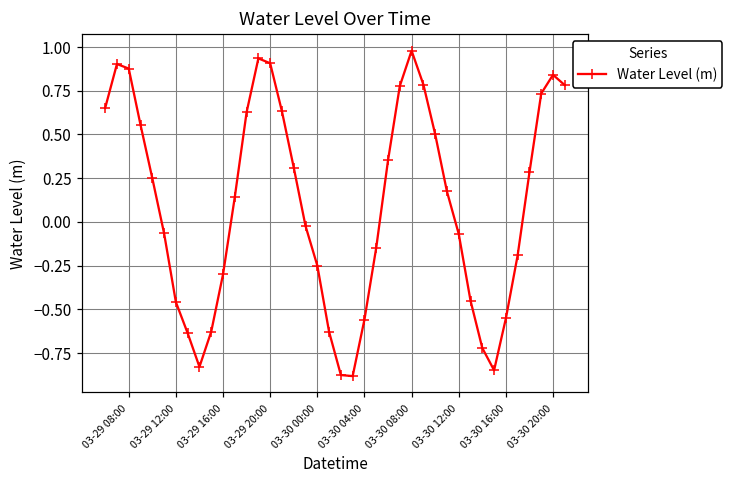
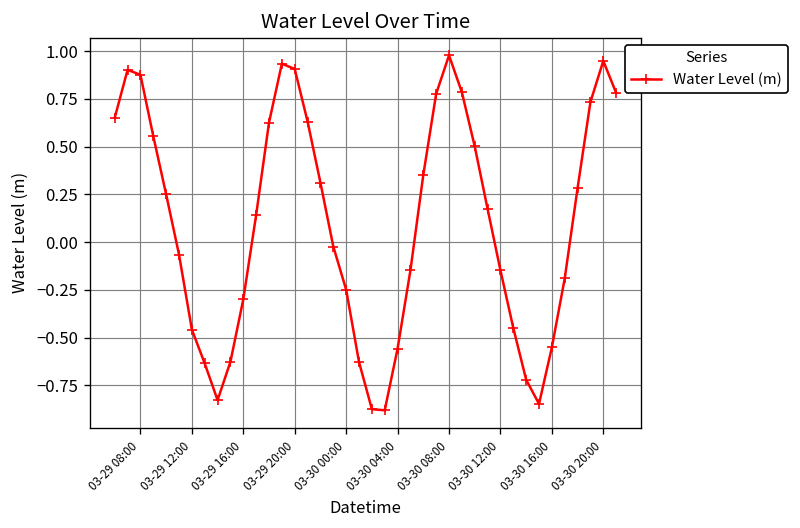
  {
    "03-29 08:00": 0.88,
    "03-29 12:00": -0.46,
    "03-29 16:00": -0.30,
    "03-29 20:00": 0.91,
    "03-30 00:00": -0.25,
    "03-30 04:00": -0.56,
    "03-30 08:00": 0.98,
-   "03-30 12:00": -0.07,
+   "03-30 12:00": -0.15,
    "03-30 16:00": -0.55,
-   "03-30 20:00": 0.84
+   "03-30 20:00": 0.95
  }
